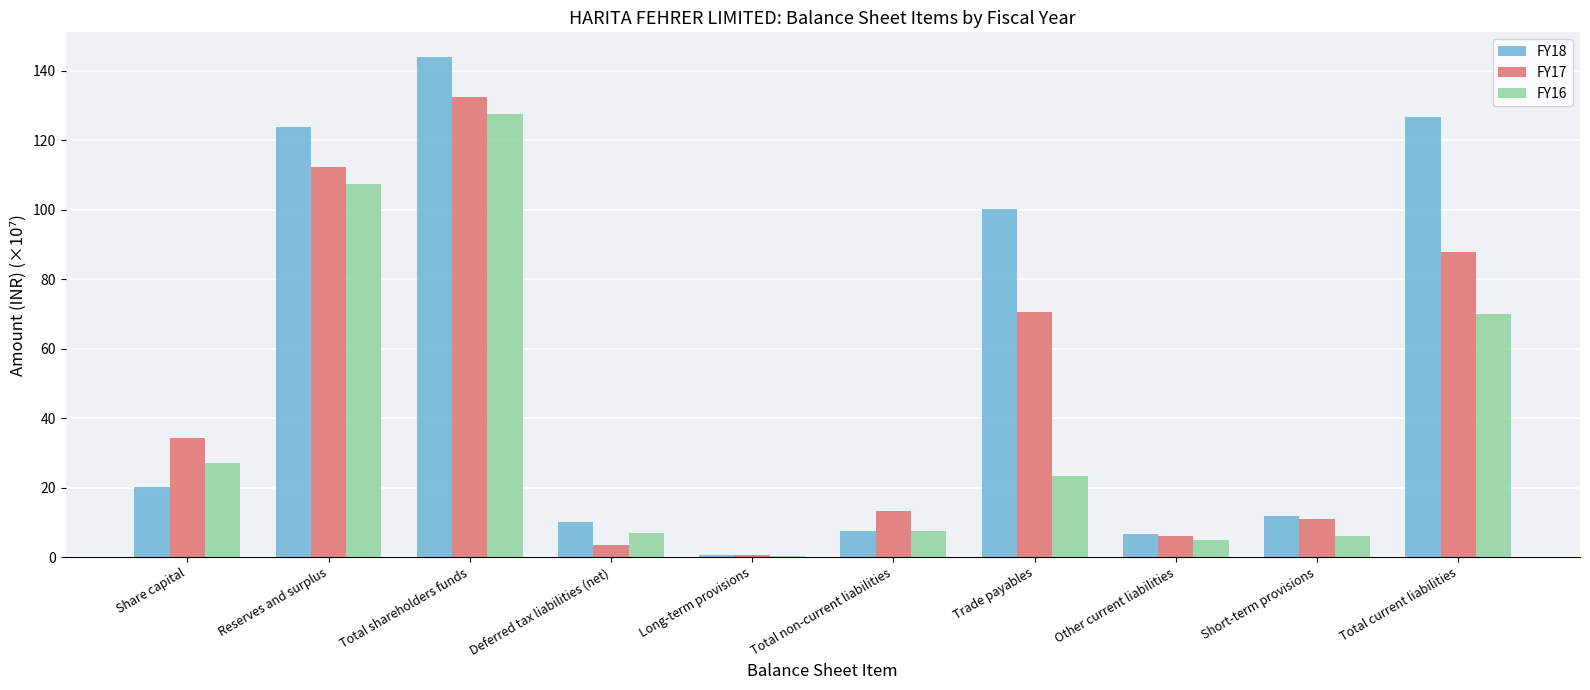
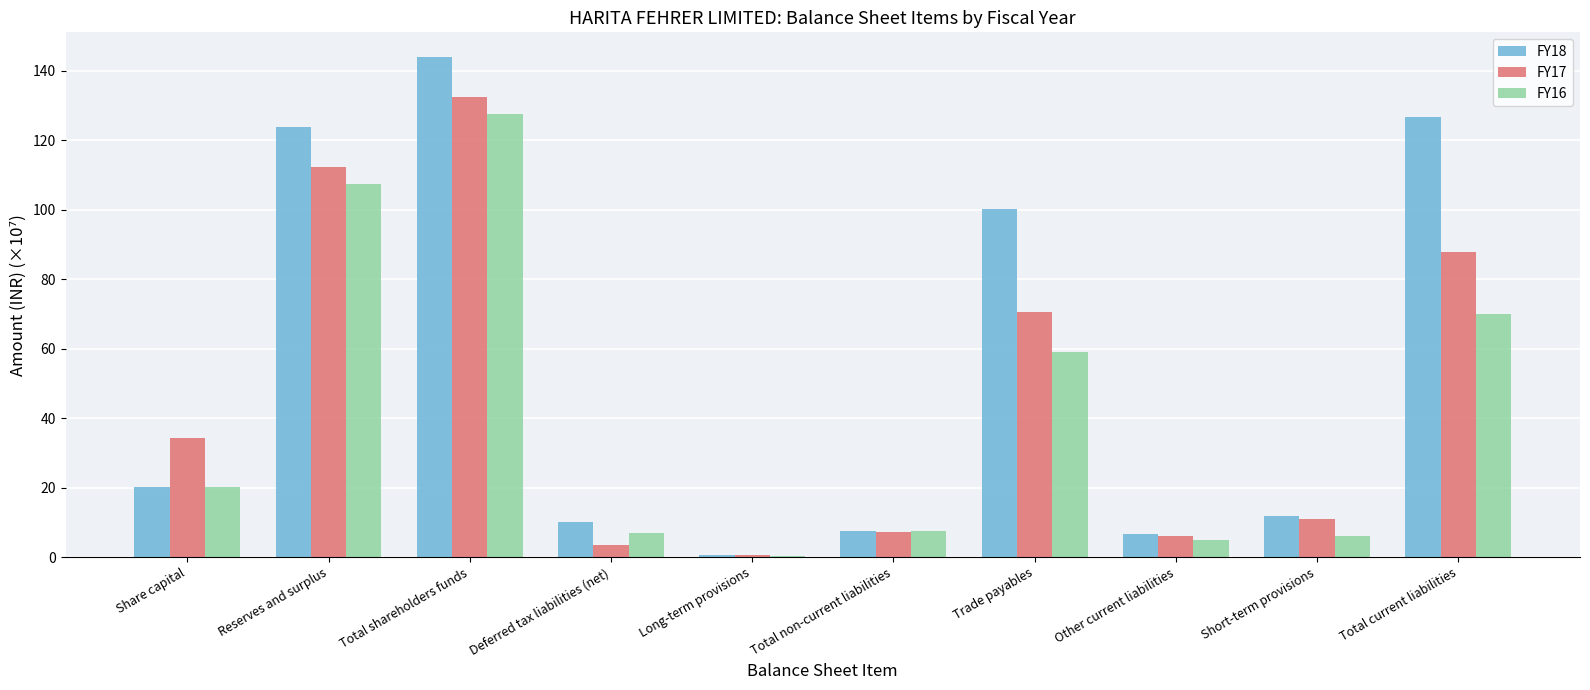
  {
    "FY18": {
      "Share capital": 20,
      "Reserves and surplus": 124,
      "Total shareholders funds": 144,
      "Deferred tax liabilities (net)": 10,
      "Total non-current liabilities": 7,
      "Trade payables": 100,
      "Other current liabilities": 7,
      "Short-term provisions": 12,
      "Total current liabilities": 127
    },
    "FY17": {
      "Share capital": 34,
      "Reserves and surplus": 112,
      "Total shareholders funds": 133,
      "Deferred tax liabilities (net)": 3,
-     "Total non-current liabilities": 13,
+     "Total non-current liabilities": 7,
      "Trade payables": 71,
      "Other current liabilities": 6,
      "Short-term provisions": 11,
      "Total current liabilities": 88
    },
    "FY16": {
-     "Share capital": 27,
+     "Share capital": 20,
      "Reserves and surplus": 107,
      "Total shareholders funds": 127,
      "Deferred tax liabilities (net)": 7,
      "Total non-current liabilities": 7,
-     "Trade payables": 23,
+     "Trade payables": 59,
      "Other current liabilities": 5,
      "Short-term provisions": 6,
      "Total current liabilities": 70
    }
  }
